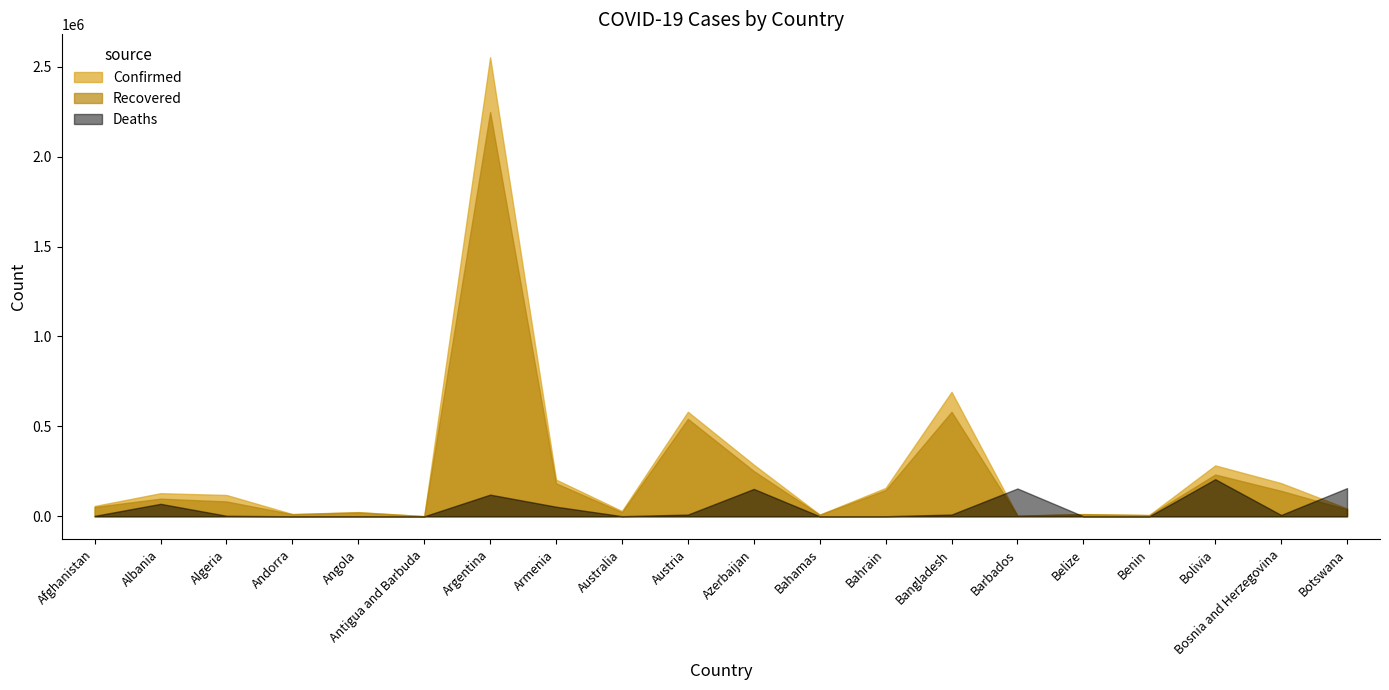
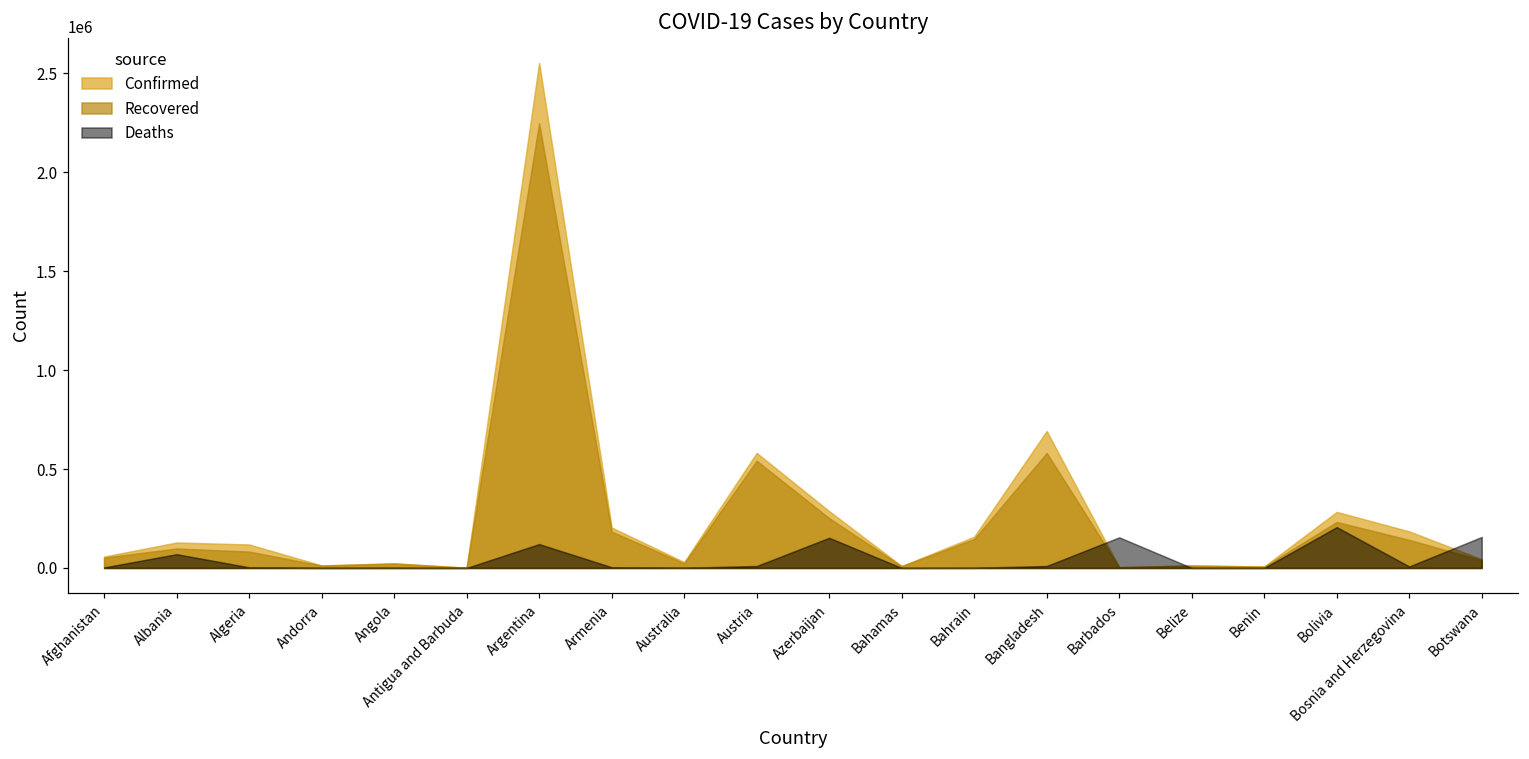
  {
    "Deaths": {
      "Albania": 70000,
      "Argentina": 120000,
-     "Armenia": 50000,
+     "Armenia": 0,
      "Azerbaijan": 150000,
      "Barbados": 150000,
      "Bolivia": 210000,
      "Botswana": 160000
    }
  }
